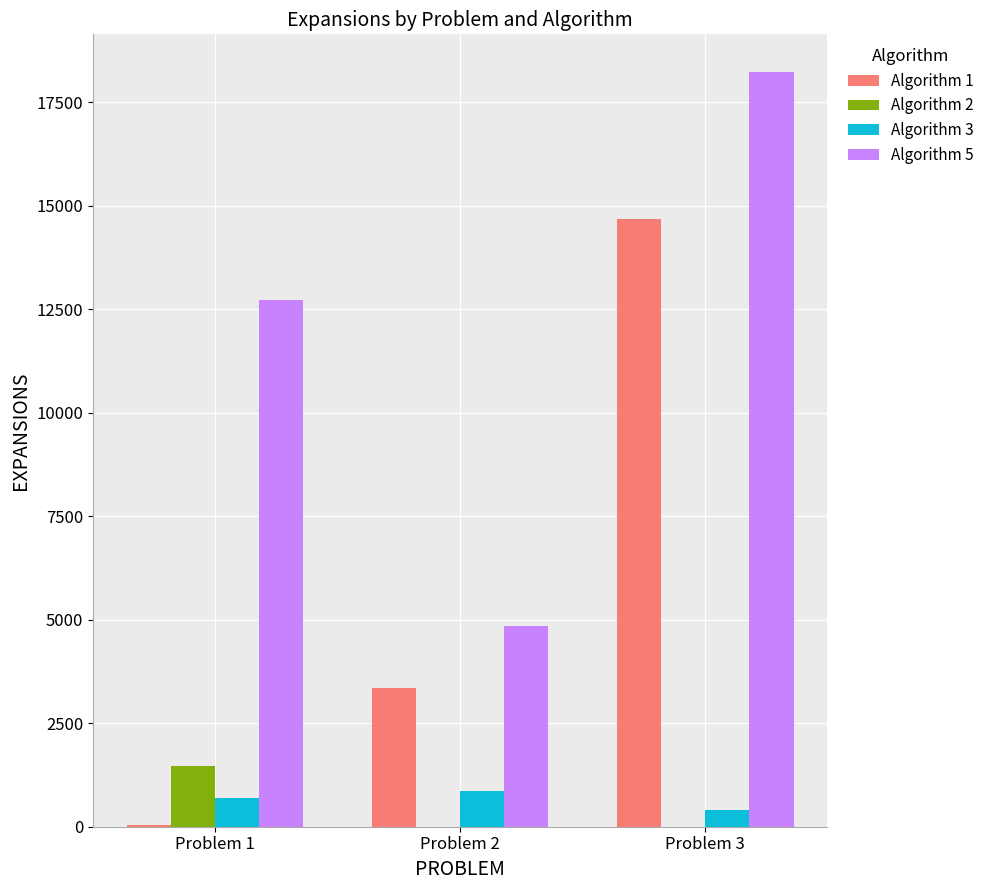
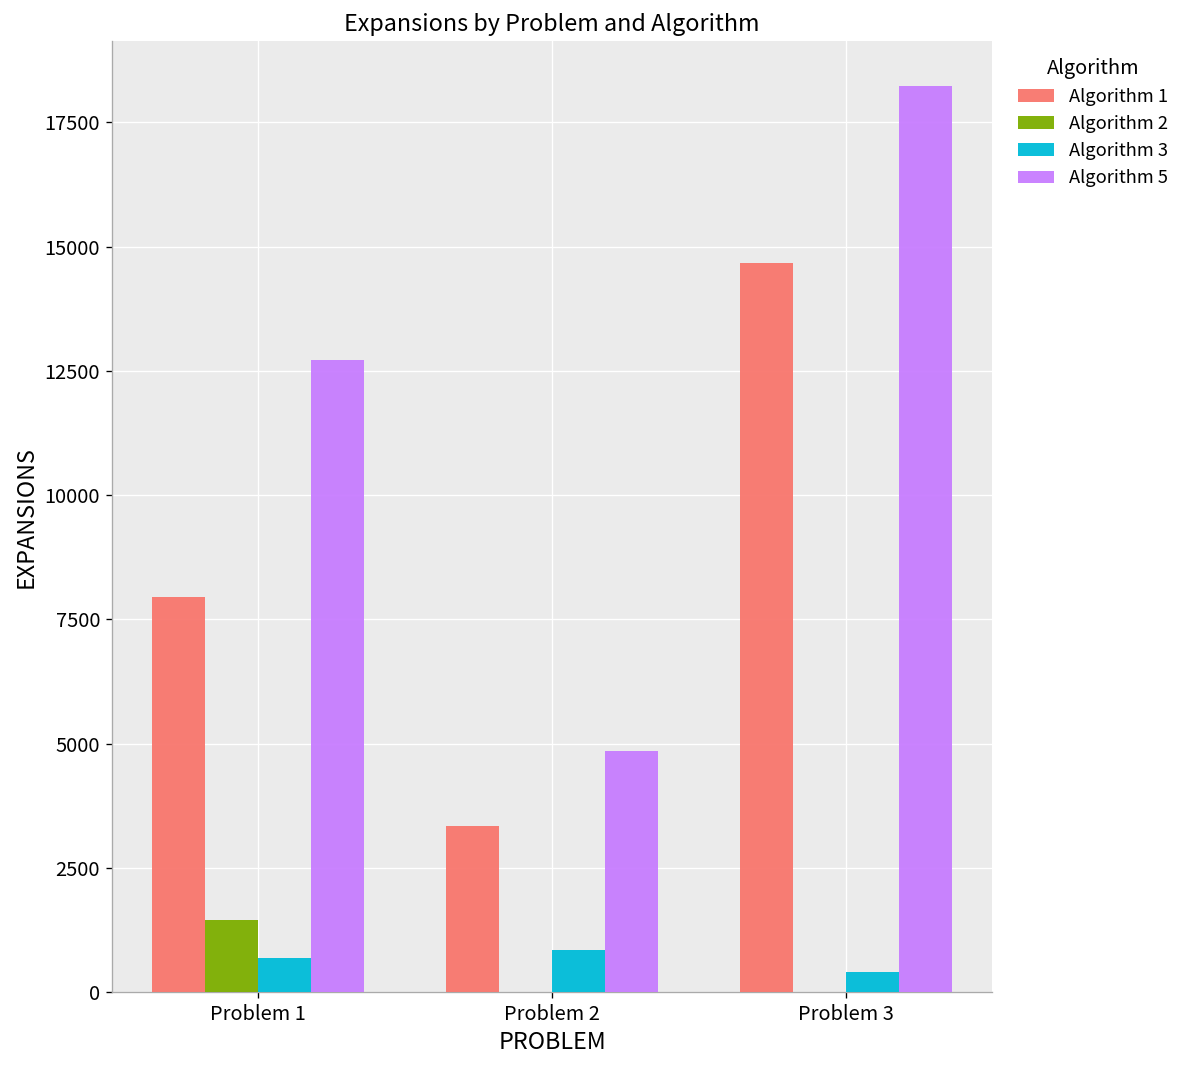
  {
    "Algorithm 1": {
-     "Problem 1": 0,
+     "Problem 1": 7900,
      "Problem 2": 3300,
      "Problem 3": 14700
    },
    "Algorithm 2": {
      "Problem 1": 1500,
      "Problem 2": 0,
      "Problem 3": 0
    },
    "Algorithm 3": {
      "Problem 1": 700,
      "Problem 2": 900,
      "Problem 3": 400
    },
    "Algorithm 5": {
      "Problem 1": 12700,
      "Problem 2": 4900,
      "Problem 3": 18200
    }
  }
